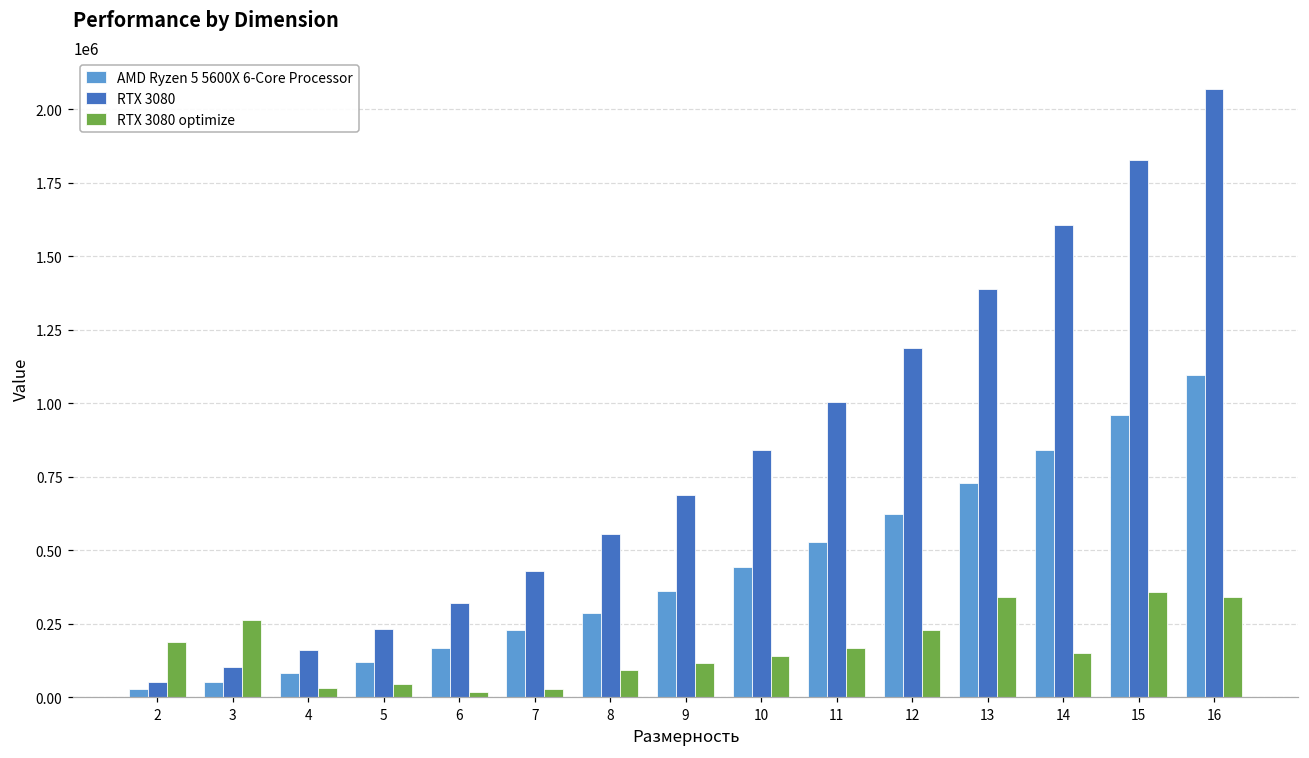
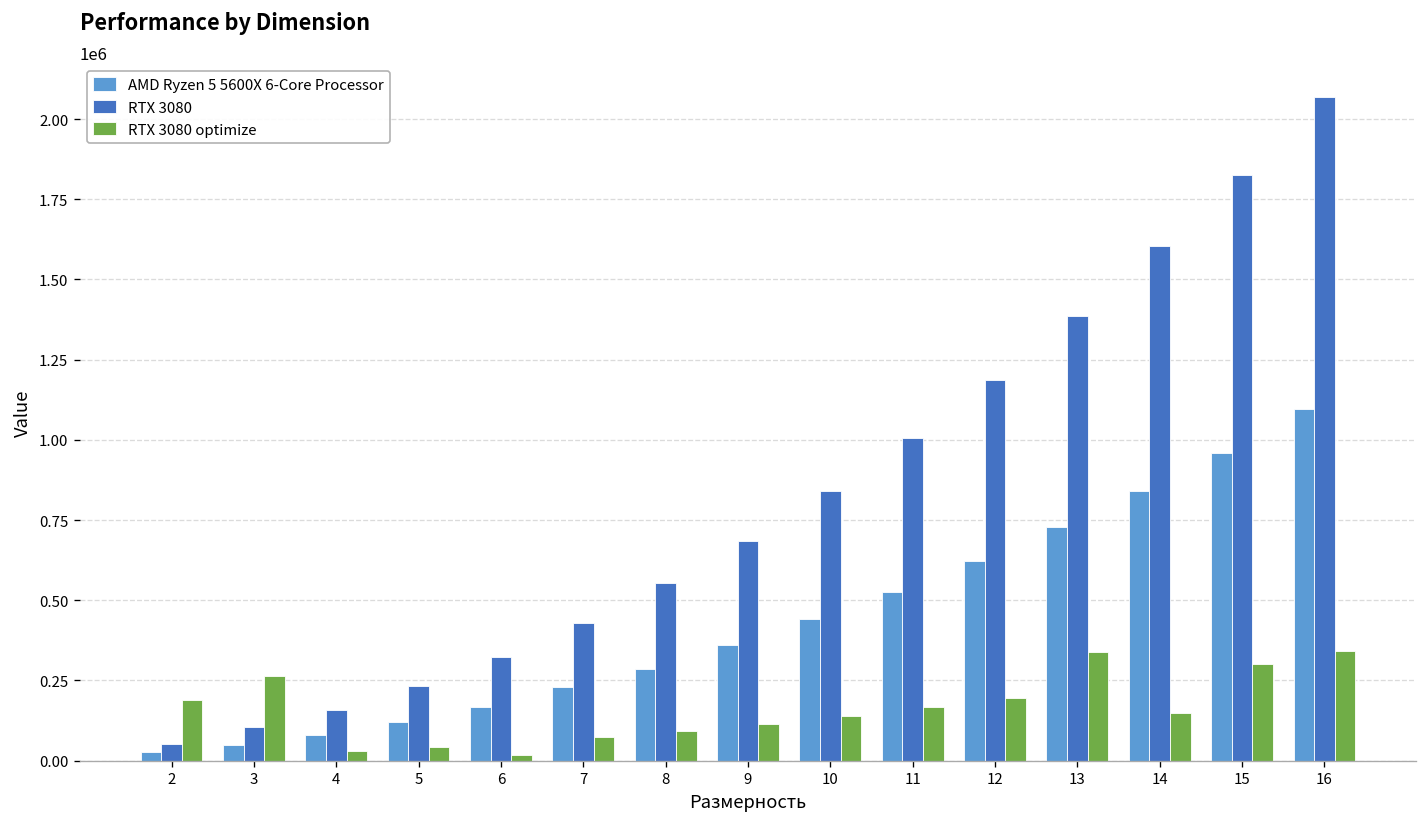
  {
    "RTX 3080 optimize": {
      "2": 190000,
      "3": 260000,
      "4": 30000,
      "5": 40000,
      "6": 20000,
-     "7": 30000,
+     "7": 70000,
      "8": 90000,
      "9": 120000,
      "10": 140000,
      "11": 170000,
-     "12": 230000,
+     "12": 200000,
      "13": 340000,
      "14": 150000,
-     "15": 360000,
+     "15": 300000,
      "16": 340000
    }
  }
